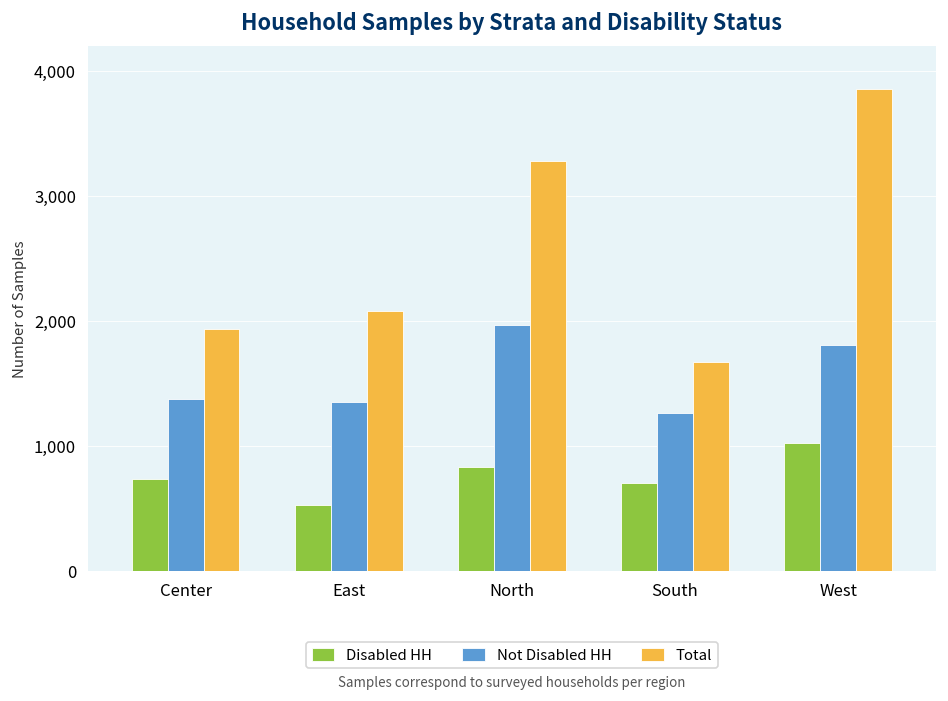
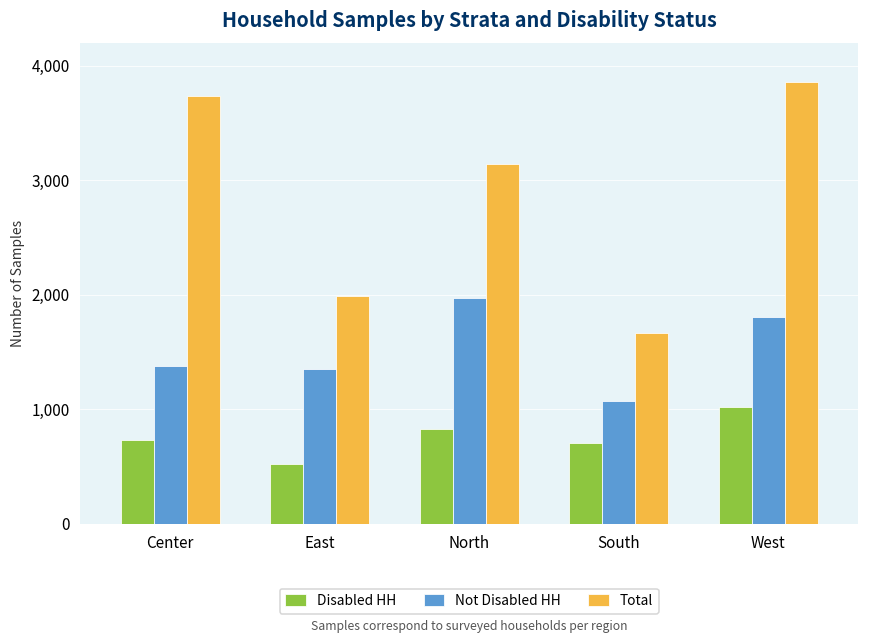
  {
    "Disabled HH": {
      "Center": "730",
      "East": "530",
      "North": "830",
      "South": "710",
      "West": "1,020"
    },
    "Not Disabled HH": {
      "Center": "1,380",
      "East": "1,350",
      "North": "1,970",
-     "South": "1,260",
+     "South": "1,070",
      "West": "1,810"
    },
    "Total": {
-     "Center": "1,940",
-     "East": "2,080",
-     "North": "3,280",
+     "Center": "3,740",
+     "East": "1,990",
+     "North": "3,150",
      "South": "1,670",
      "West": "3,860"
    }
  }
